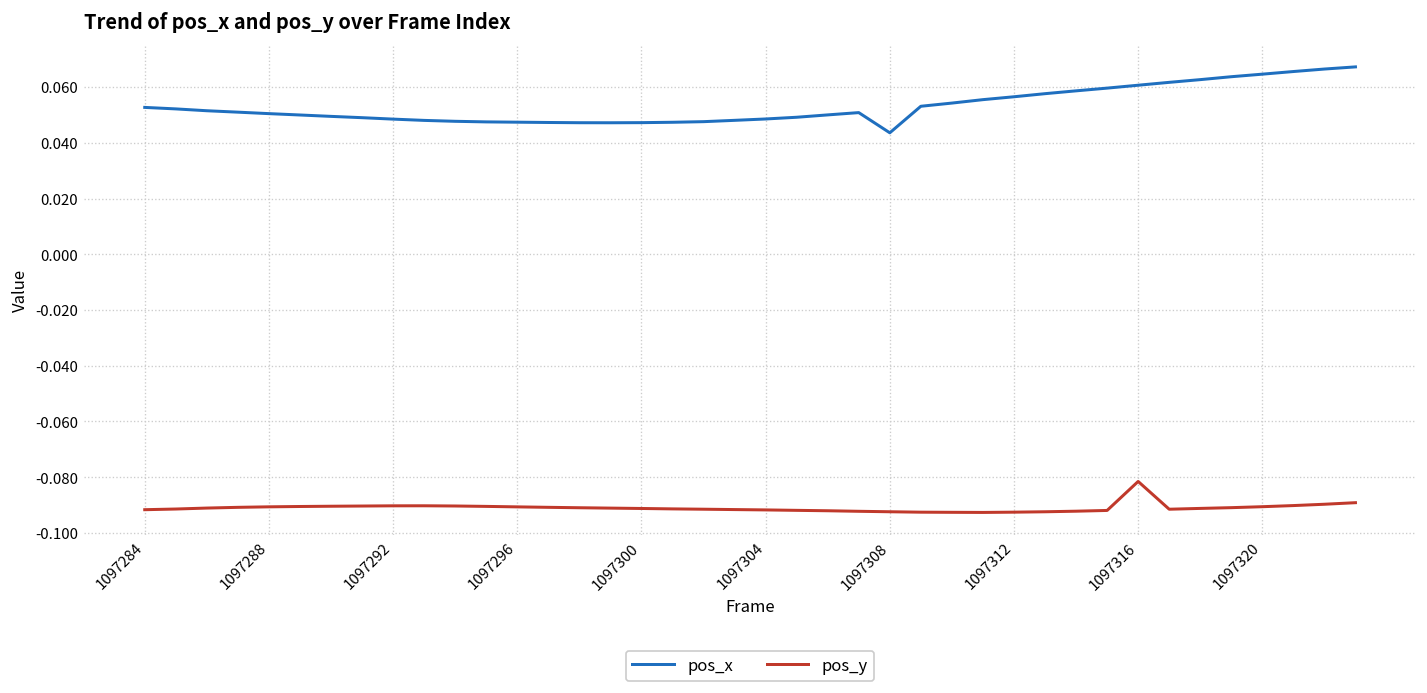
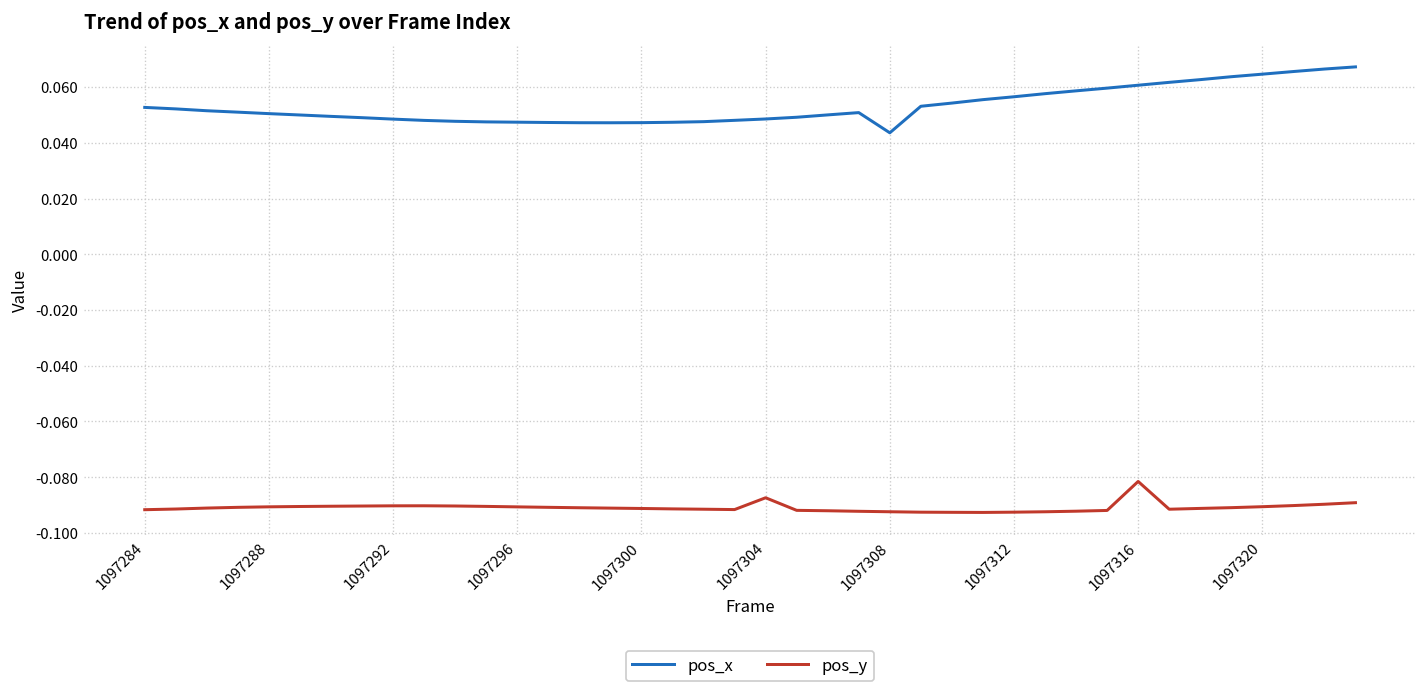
  {
    "pos_x": {
      "1097284": 0.053,
      "1097288": 0.050,
      "1097292": 0.048,
      "1097296": 0.047,
      "1097300": 0.047,
      "1097304": 0.049,
      "1097308": 0.044,
      "1097312": 0.056,
      "1097316": 0.061,
      "1097320": 0.065
    },
    "pos_y": {
      "1097284": -0.092,
      "1097288": -0.091,
      "1097292": -0.090,
      "1097296": -0.091,
      "1097300": -0.091,
-     "1097304": -0.092,
+     "1097304": -0.087,
      "1097308": -0.092,
      "1097312": -0.093,
      "1097316": -0.082,
      "1097320": -0.091
    }
  }
